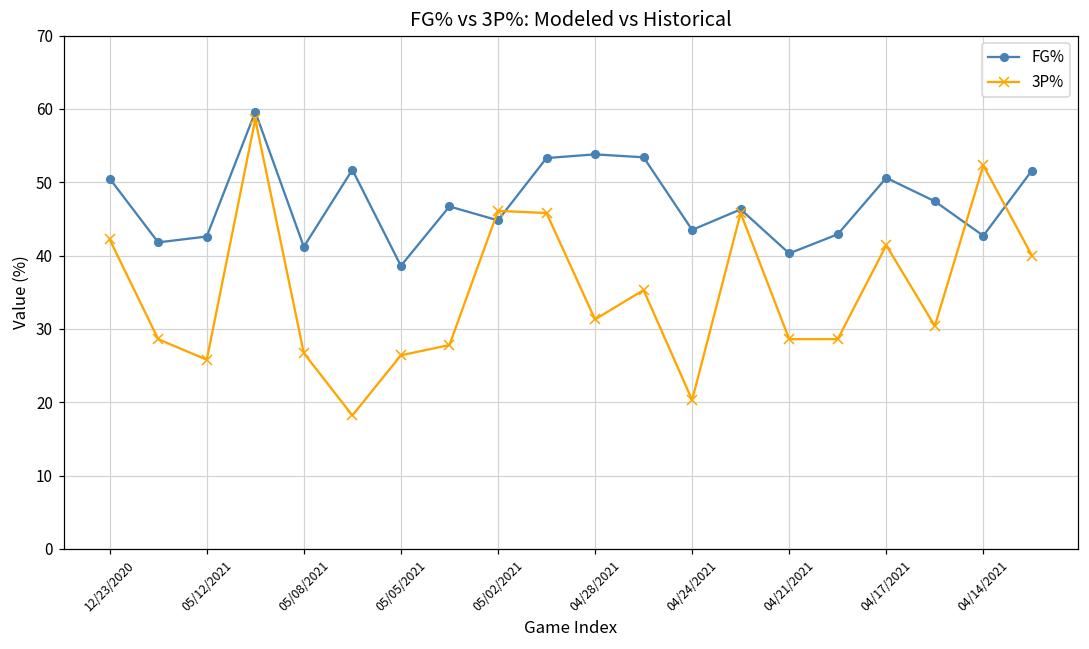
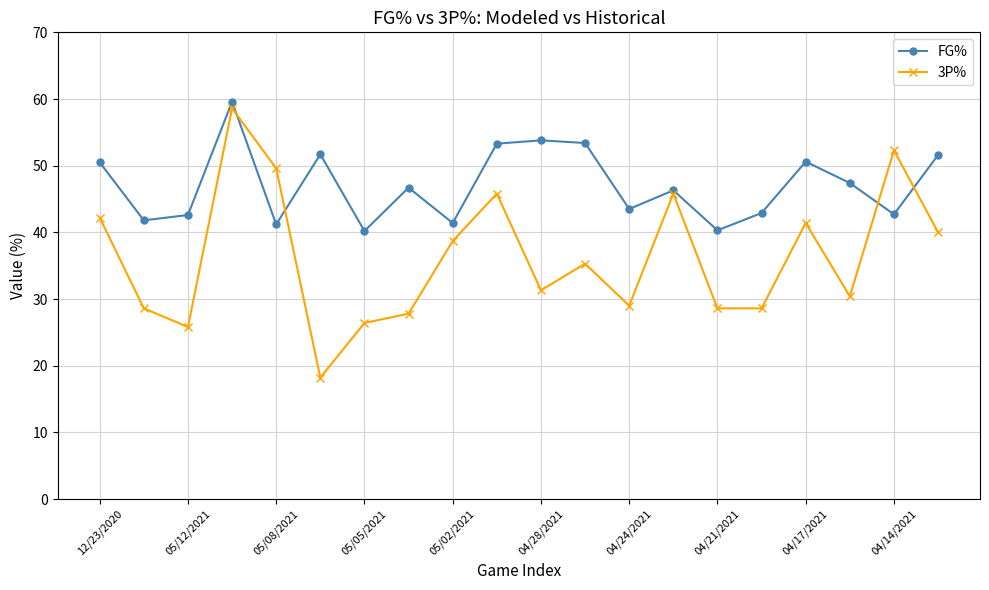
  {
    "FG%": {
      "12/23/2020": 51,
      "05/12/2021": 43,
      "05/08/2021": 41,
-     "05/05/2021": 39,
-     "05/02/2021": 45,
+     "05/05/2021": 40,
+     "05/02/2021": 41,
      "04/28/2021": 54,
      "04/24/2021": 44,
      "04/21/2021": 40,
      "04/17/2021": 51,
      "04/14/2021": 43
    },
    "3P%": {
      "12/23/2020": 42,
      "05/12/2021": 26,
-     "05/08/2021": 27,
+     "05/08/2021": 50,
      "05/05/2021": 26,
-     "05/02/2021": 46,
+     "05/02/2021": 39,
      "04/28/2021": 31,
-     "04/24/2021": 20,
+     "04/24/2021": 29,
      "04/21/2021": 29,
      "04/17/2021": 41,
      "04/14/2021": 52
    }
  }
